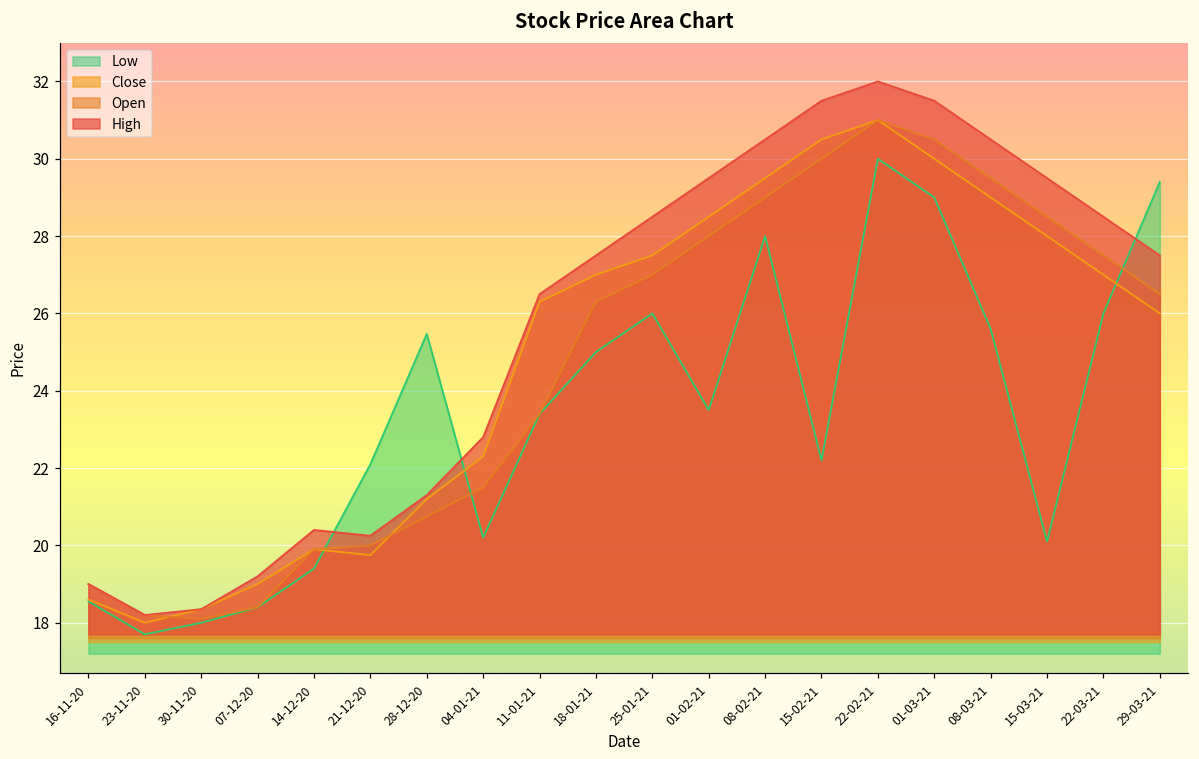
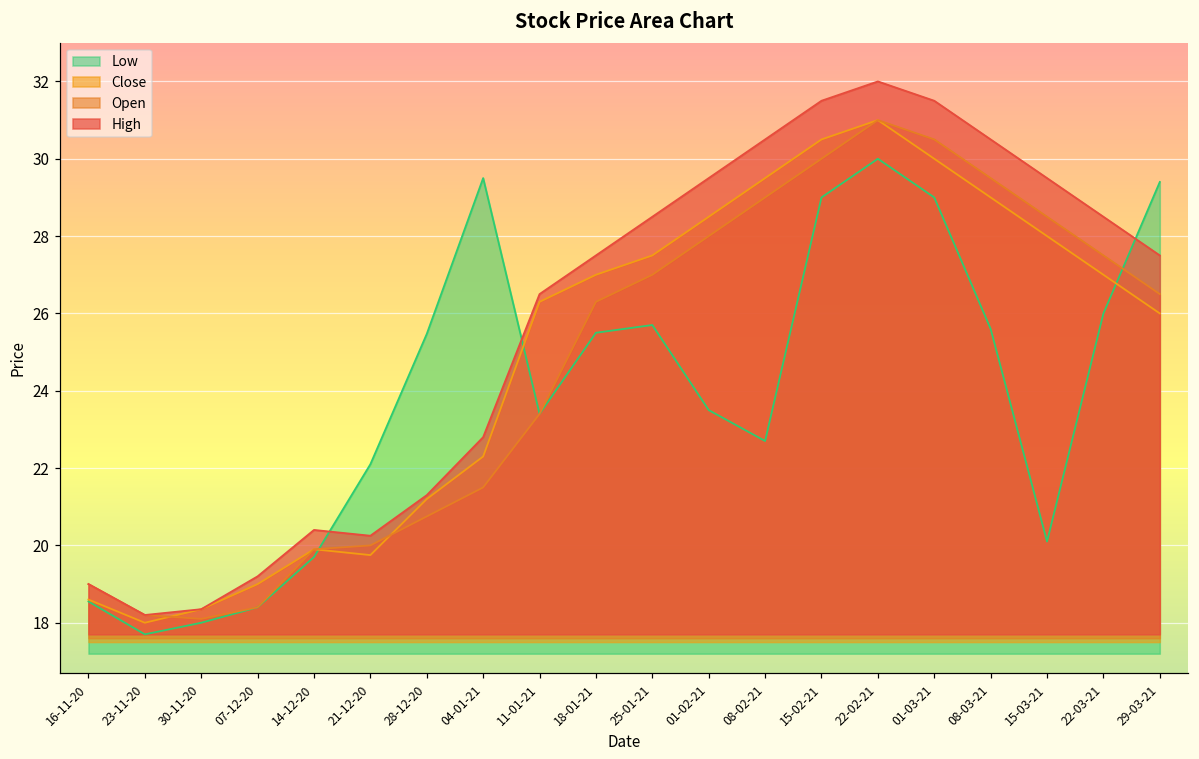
  {
    "Low": {
      "23-11-20": 17.7,
      "30-11-20": 18.0,
-     "14-12-20": 19.4,
+     "14-12-20": 19.7,
      "21-12-20": 22.1,
      "28-12-20": 25.5,
-     "04-01-21": 20.2,
-     "18-01-21": 25.0,
-     "25-01-21": 26.0,
+     "04-01-21": 29.5,
+     "18-01-21": 25.5,
+     "25-01-21": 25.7,
      "01-02-21": 23.5,
-     "08-02-21": 28.0,
-     "15-02-21": 22.2,
+     "08-02-21": 22.7,
+     "15-02-21": 29.0,
      "22-02-21": 30.0,
      "01-03-21": 29.0,
      "08-03-21": 25.6,
      "15-03-21": 20.1,
      "22-03-21": 26.0,
      "29-03-21": 29.4
    }
  }
